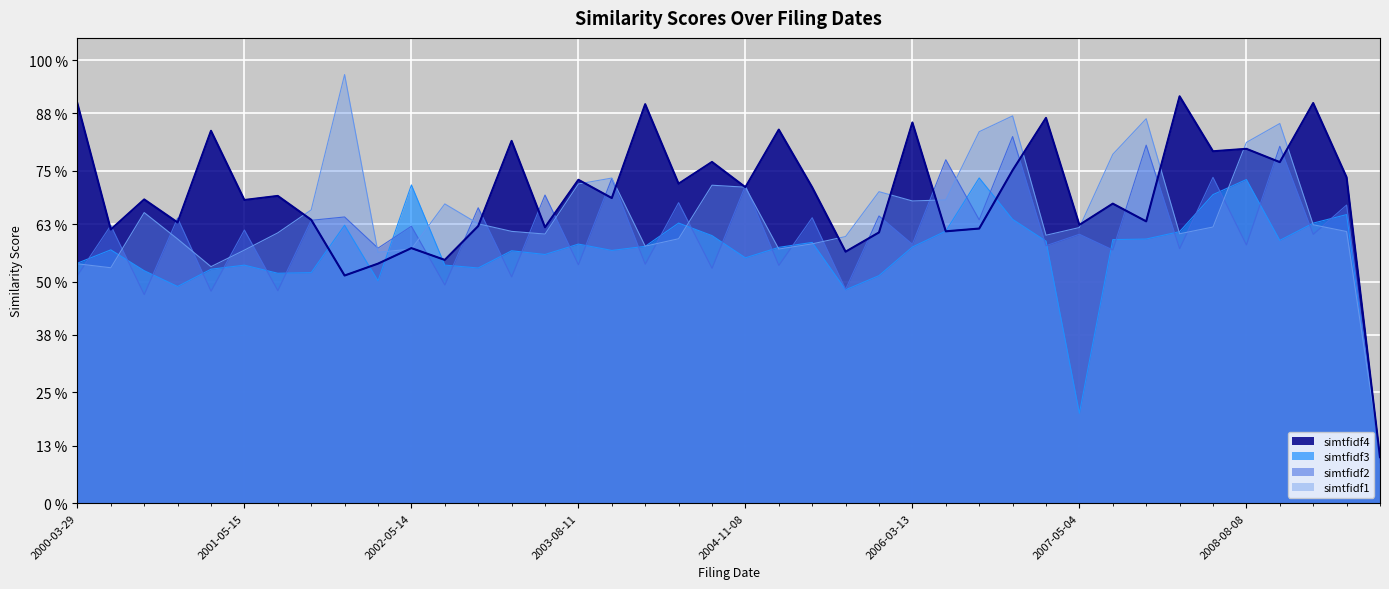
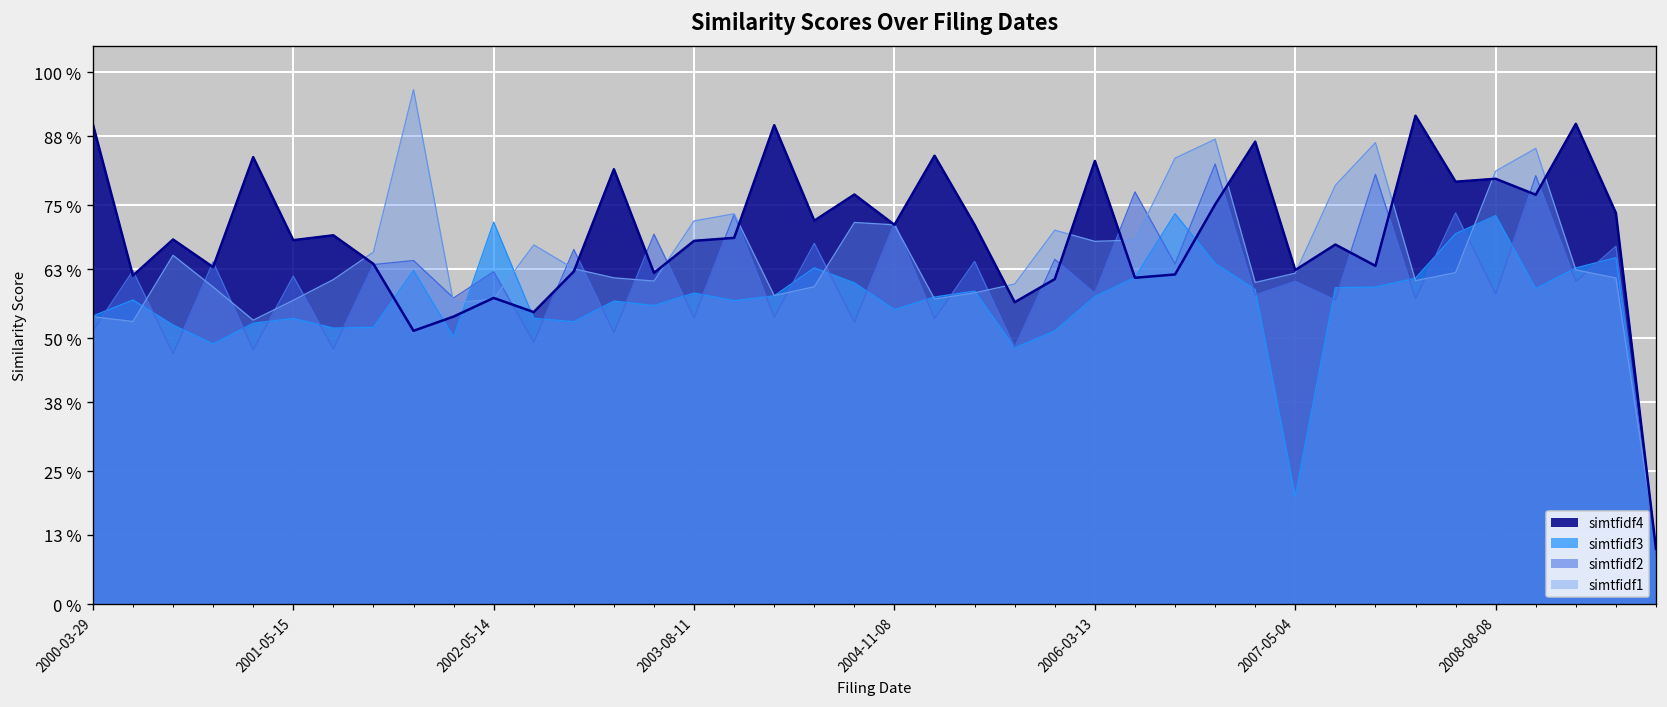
  {
    "simtfidf4": {
      "2000-03-29": "90 %",
      "2001-05-15": "68 %",
-     "2003-08-11": "73 %",
-     "2006-03-13": "86 %",
+     "2003-08-11": "68 %",
+     "2006-03-13": "83 %",
      "2007-05-04": "63 %",
      "2008-08-08": "80 %"
    },
    "simtfidf3": {
      "2001-05-15": "54 %",
      "2002-05-14": "72 %",
      "2003-08-11": "58 %",
      "2004-11-08": "55 %",
      "2006-03-13": "58 %",
      "2007-05-04": "20 %",
      "2008-08-08": "73 %"
    }
  }
